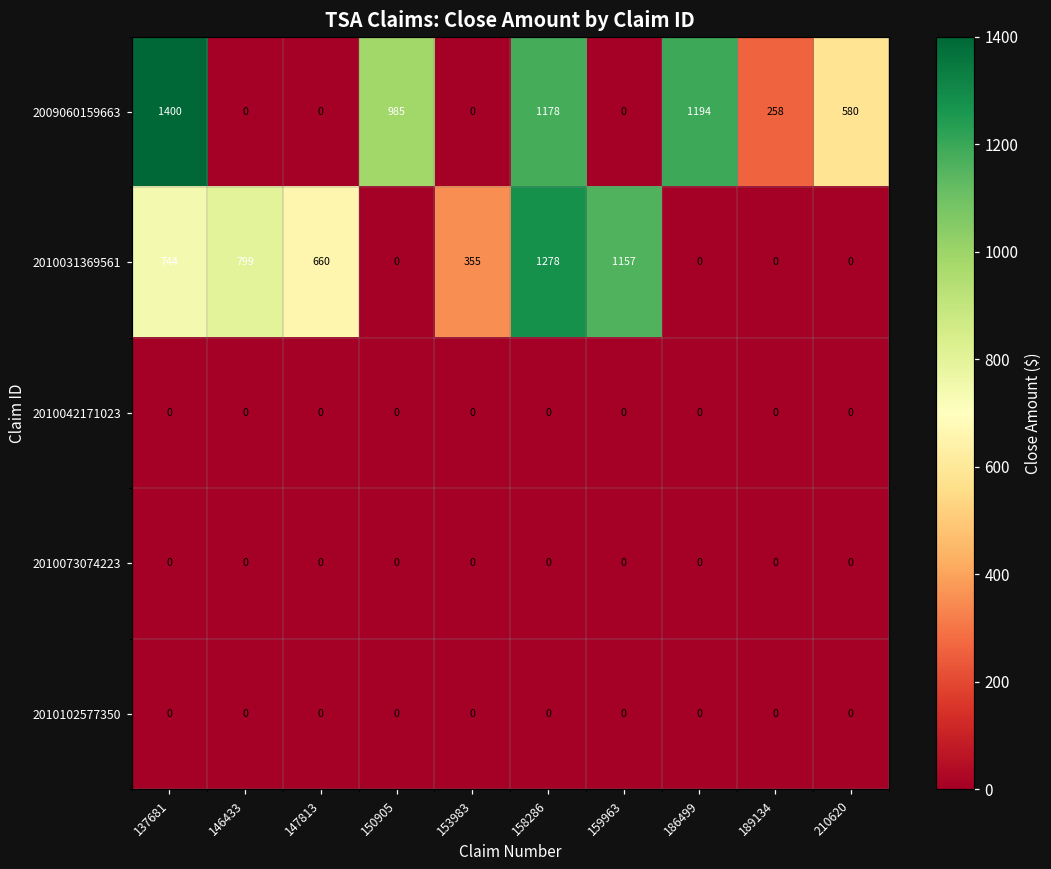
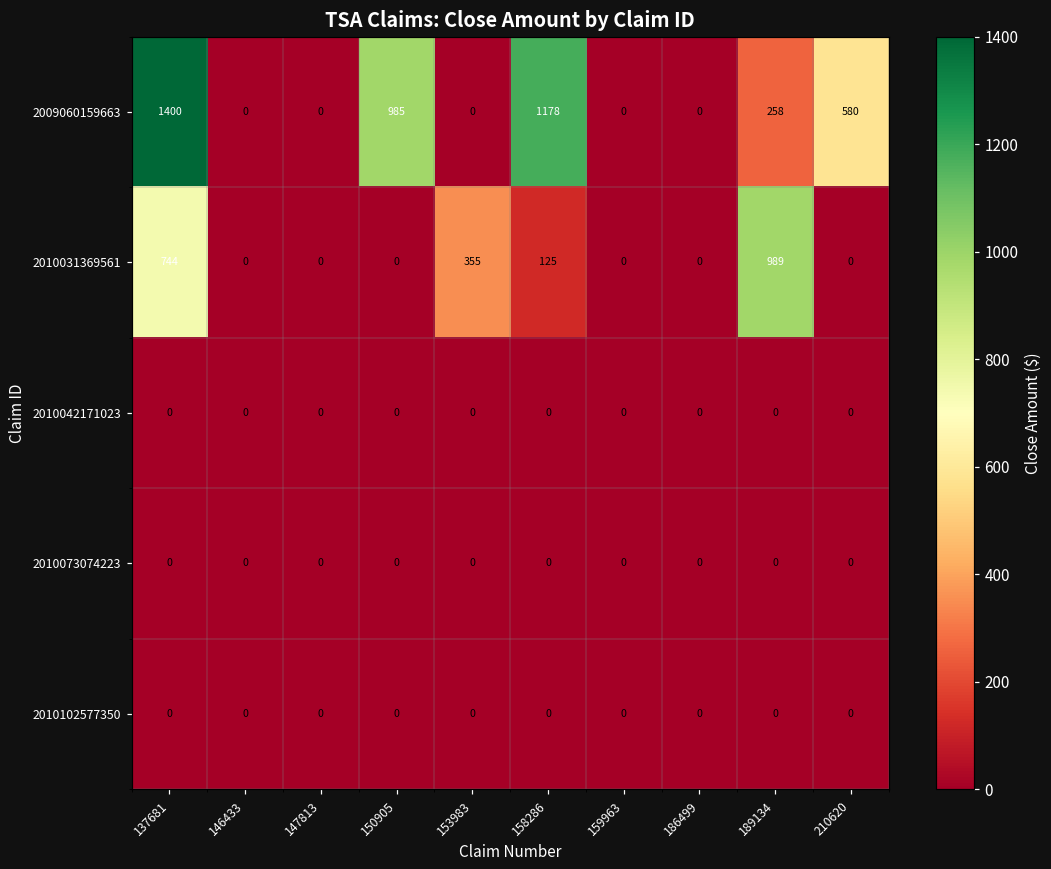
  {
    "2009060159663": {
      "137681": 1400,
      "146433": 0,
      "147813": 0,
      "150905": 985,
      "153983": 0,
      "158286": 1178,
      "159963": 0,
-     "186499": 1194,
+     "186499": 0,
      "189134": 258,
      "210620": 580
    },
    "2010031369561": {
      "137681": 744,
-     "146433": 799,
-     "147813": 660,
+     "146433": 0,
+     "147813": 0,
      "150905": 0,
      "153983": 355,
-     "158286": 1278,
-     "159963": 1157,
+     "158286": 125,
+     "159963": 0,
      "186499": 0,
-     "189134": 0,
+     "189134": 989,
      "210620": 0
    },
    "2010042171023": {
      "137681": 0,
      "146433": 0,
      "147813": 0,
      "150905": 0,
      "153983": 0,
      "158286": 0,
      "159963": 0,
      "186499": 0,
      "189134": 0,
      "210620": 0
    },
    "2010073074223": {
      "137681": 0,
      "146433": 0,
      "147813": 0,
      "150905": 0,
      "153983": 0,
      "158286": 0,
      "159963": 0,
      "186499": 0,
      "189134": 0,
      "210620": 0
    },
    "2010102577350": {
      "137681": 0,
      "146433": 0,
      "147813": 0,
      "150905": 0,
      "153983": 0,
      "158286": 0,
      "159963": 0,
      "186499": 0,
      "189134": 0,
      "210620": 0
    }
  }
